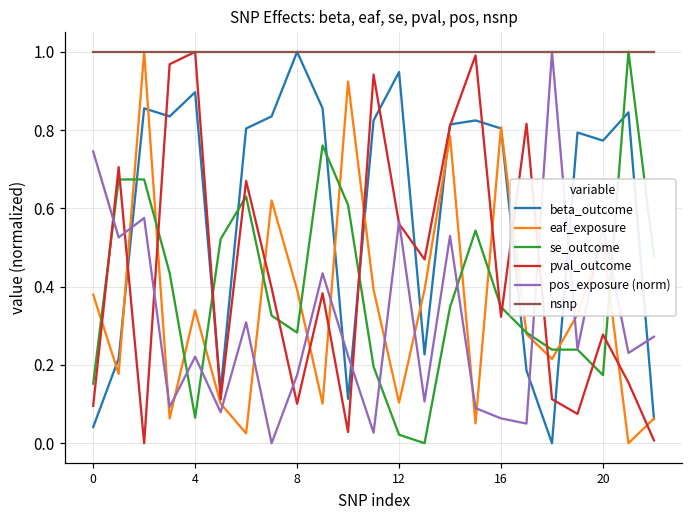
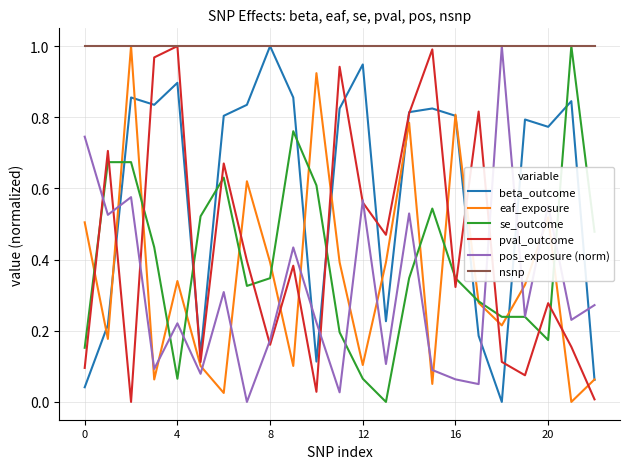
  {
    "beta_outcome": {
      "0": 0.04,
      "4": 0.90,
      "12": 0.95,
      "20": 0.77
    },
    "eaf_exposure": {
-     "0": 0.38,
+     "0": 0.50,
      "4": 0.34,
      "8": 0.39,
      "12": 0.10
    },
    "se_outcome": {
      "0": 0.15,
      "4": 0.07,
-     "8": 0.28,
-     "12": 0.02,
+     "8": 0.35,
+     "12": 0.07,
      "16": 0.35,
      "20": 0.17
    },
    "pval_outcome": {
      "0": 0.10,
-     "8": 0.10,
+     "8": 0.16,
      "16": 0.32,
      "20": 0.28
    },
    "pos_exposure (norm)": {
      "0": 0.75,
      "4": 0.22,
      "8": 0.17,
      "16": 0.06
    },
    "nsnp": {
      "0": 1.00,
      "12": 1.00,
      "16": 1.00,
      "20": 1.00
    }
  }
